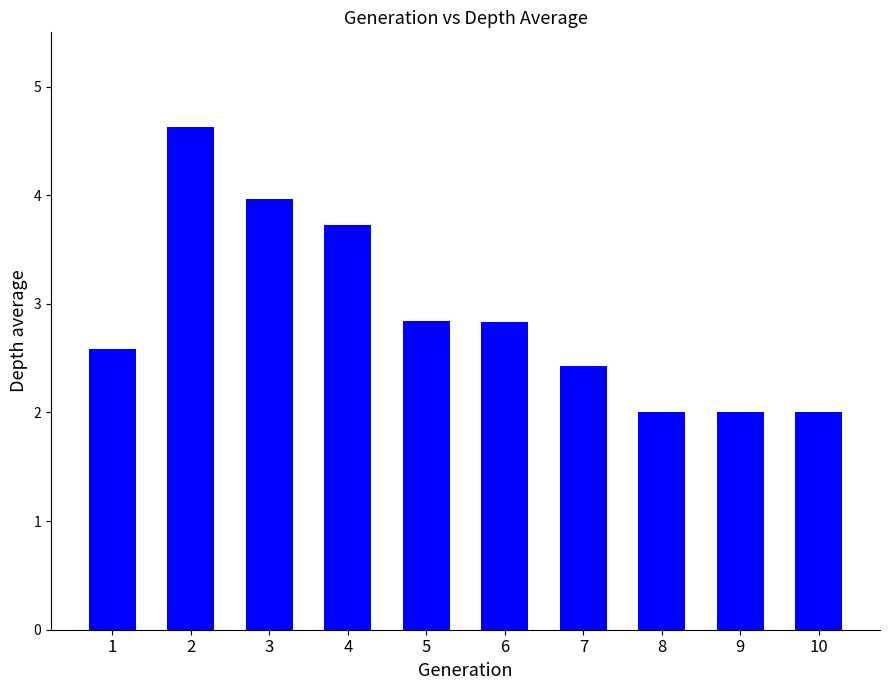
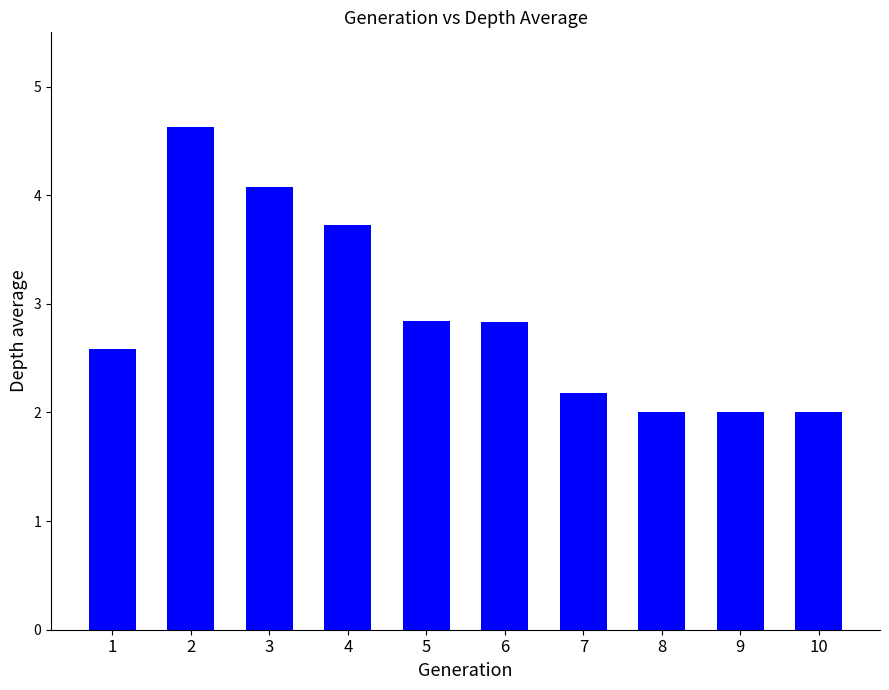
  {
    "1": 2.59,
    "2": 4.63,
-   "3": 3.97,
+   "3": 4.08,
    "4": 3.73,
    "5": 2.84,
    "6": 2.83,
-   "7": 2.43,
+   "7": 2.18,
    "8": 2.00,
    "9": 2.00,
    "10": 2.00
  }
